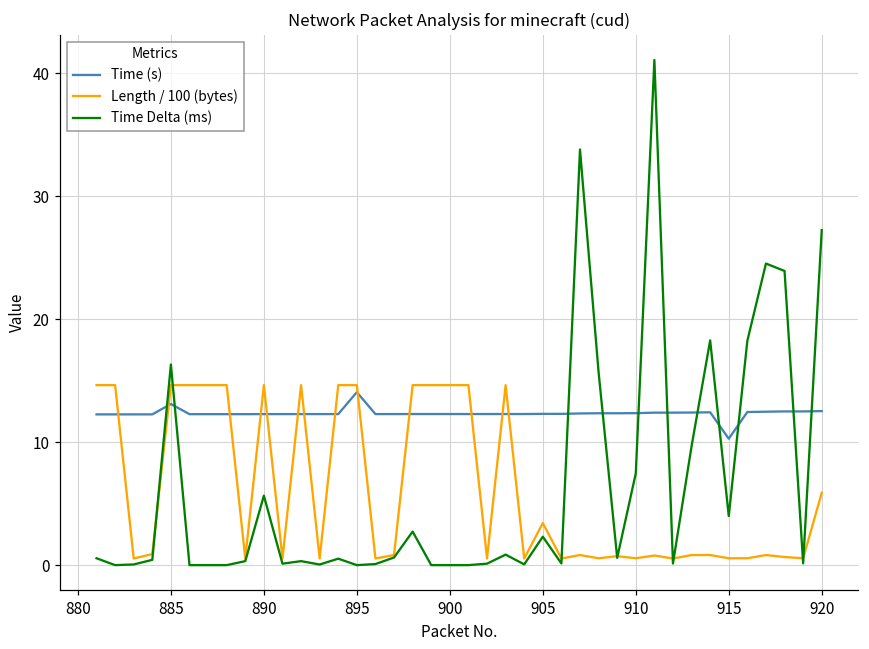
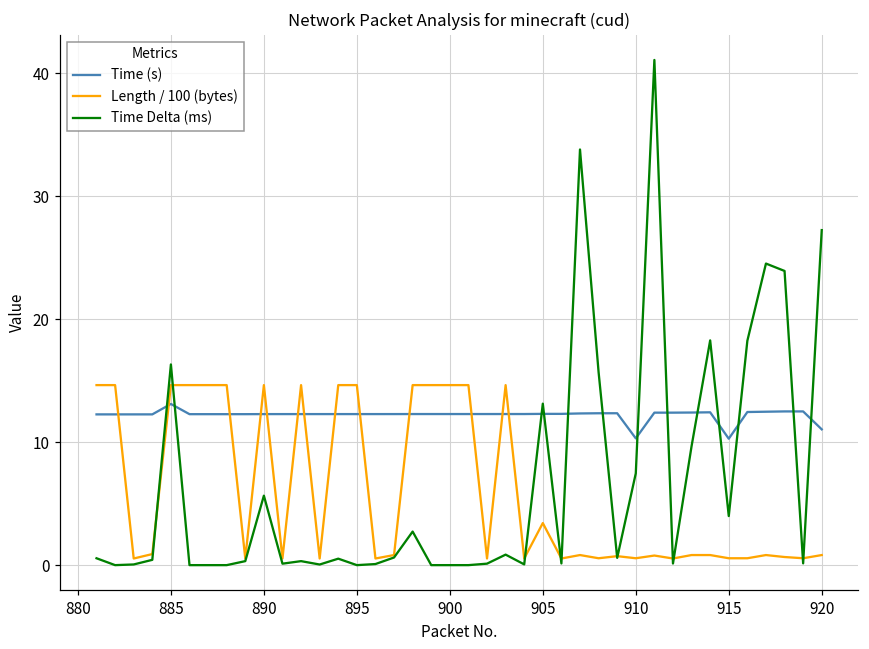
  {
    "Time (s)": {
      "885": 13.1,
      "890": 12.3,
-     "895": 14.1,
+     "895": 12.3,
      "900": 12.3,
      "905": 12.3,
-     "910": 12.4,
+     "910": 10.3,
      "915": 10.3,
-     "920": 12.5
+     "920": 11.0
    },
    "Length / 100 (bytes)": {
      "885": 14.6,
      "890": 14.6,
      "895": 14.6,
      "900": 14.6,
      "905": 3.4,
      "910": 0.6,
      "915": 0.6,
-     "920": 5.9
+     "920": 0.8
    },
    "Time Delta (ms)": {
      "885": 16.3,
      "890": 5.6,
      "895": 0.0,
      "900": 0.0,
-     "905": 2.3,
+     "905": 13.1,
      "910": 7.5,
      "915": 4.0,
      "920": 27.2
    }
  }
